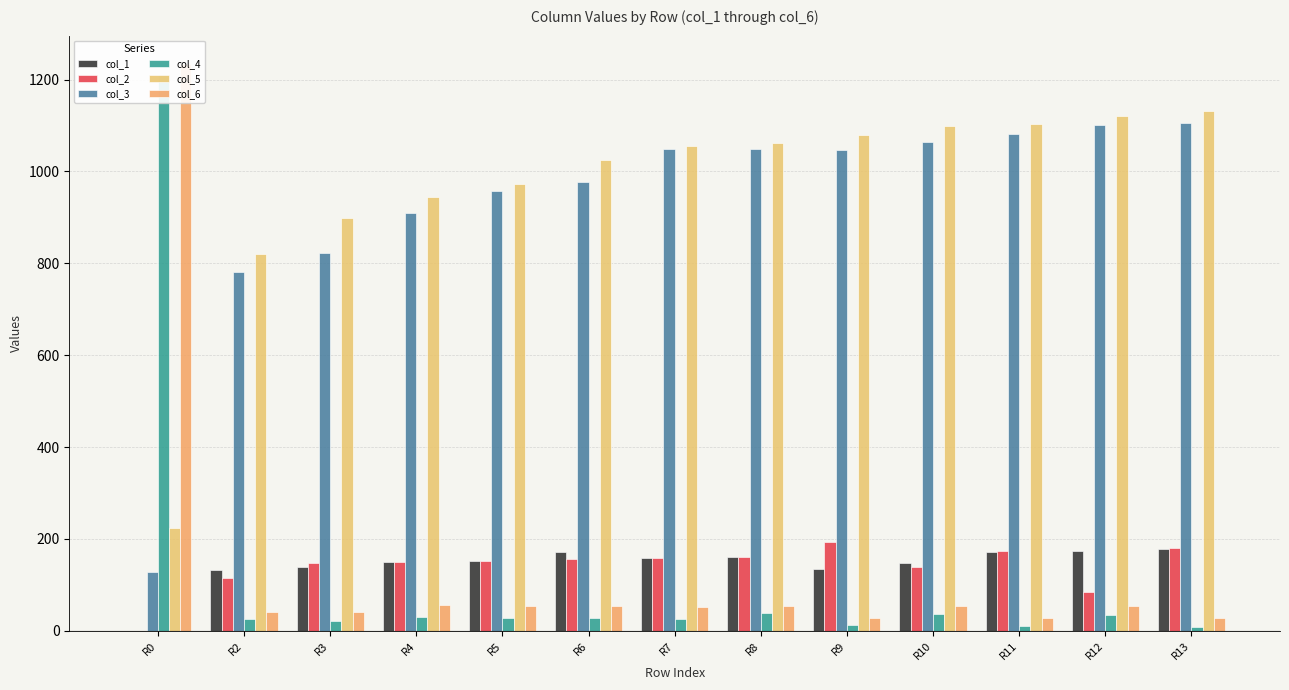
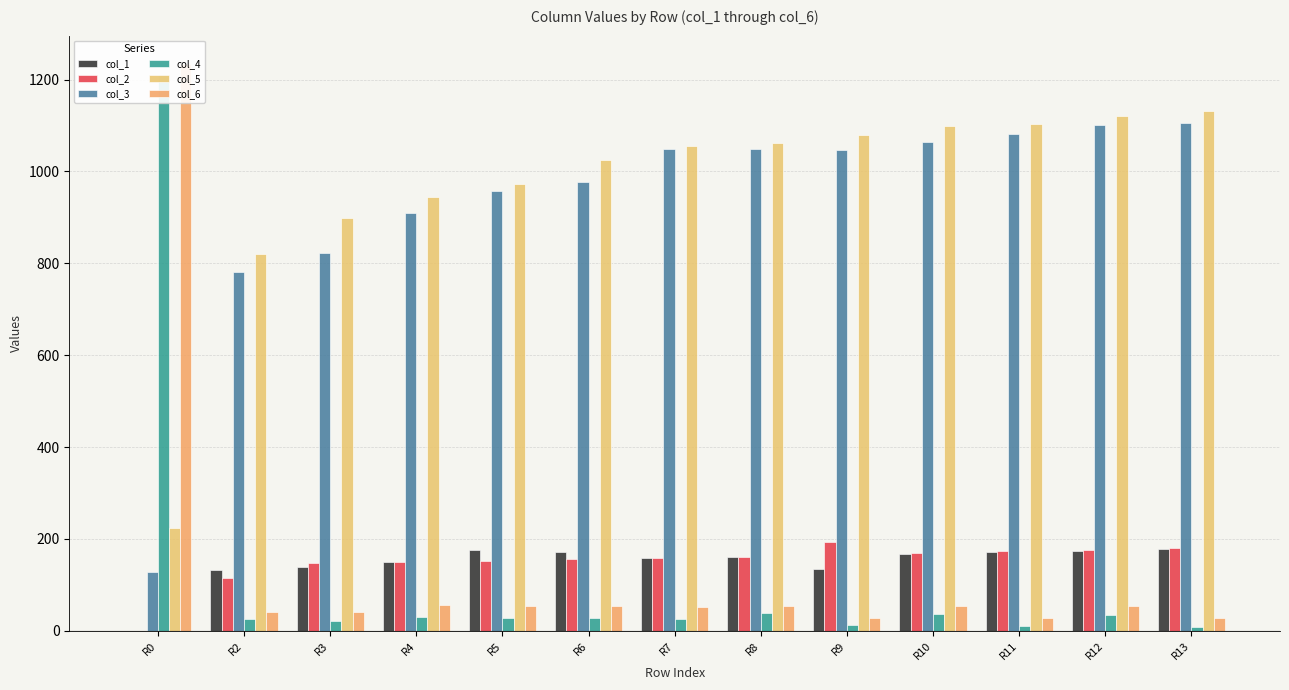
  {
    "col_1": {
      "R0": 0,
      "R2": 130,
      "R3": 140,
      "R4": 150,
-     "R5": 150,
+     "R5": 180,
      "R6": 170,
      "R7": 160,
      "R8": 160,
      "R9": 130,
-     "R10": 150,
+     "R10": 170,
      "R11": 170,
      "R12": 170,
      "R13": 180
    },
    "col_2": {
      "R0": 0,
      "R2": 120,
      "R3": 150,
      "R4": 150,
      "R5": 150,
      "R6": 160,
      "R7": 160,
      "R8": 160,
      "R9": 190,
-     "R10": 140,
+     "R10": 170,
      "R11": 170,
-     "R12": 90,
+     "R12": 180,
      "R13": 180
    }
  }
